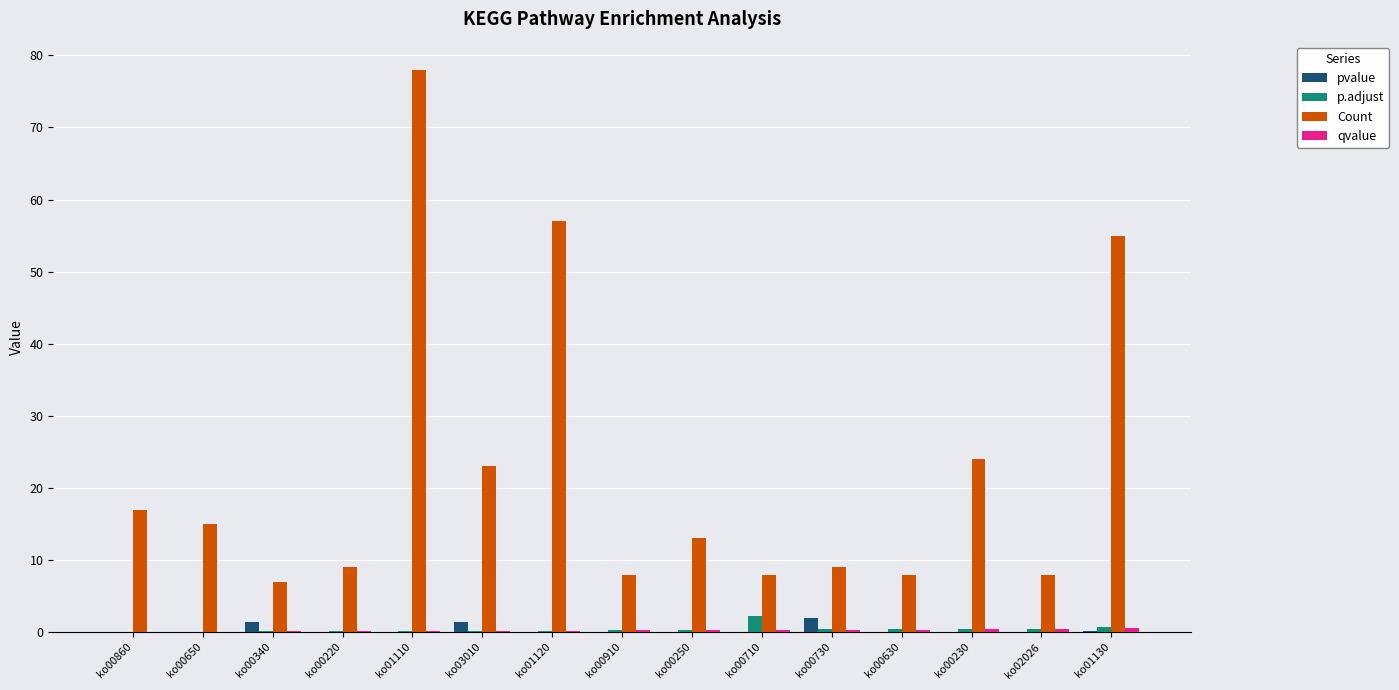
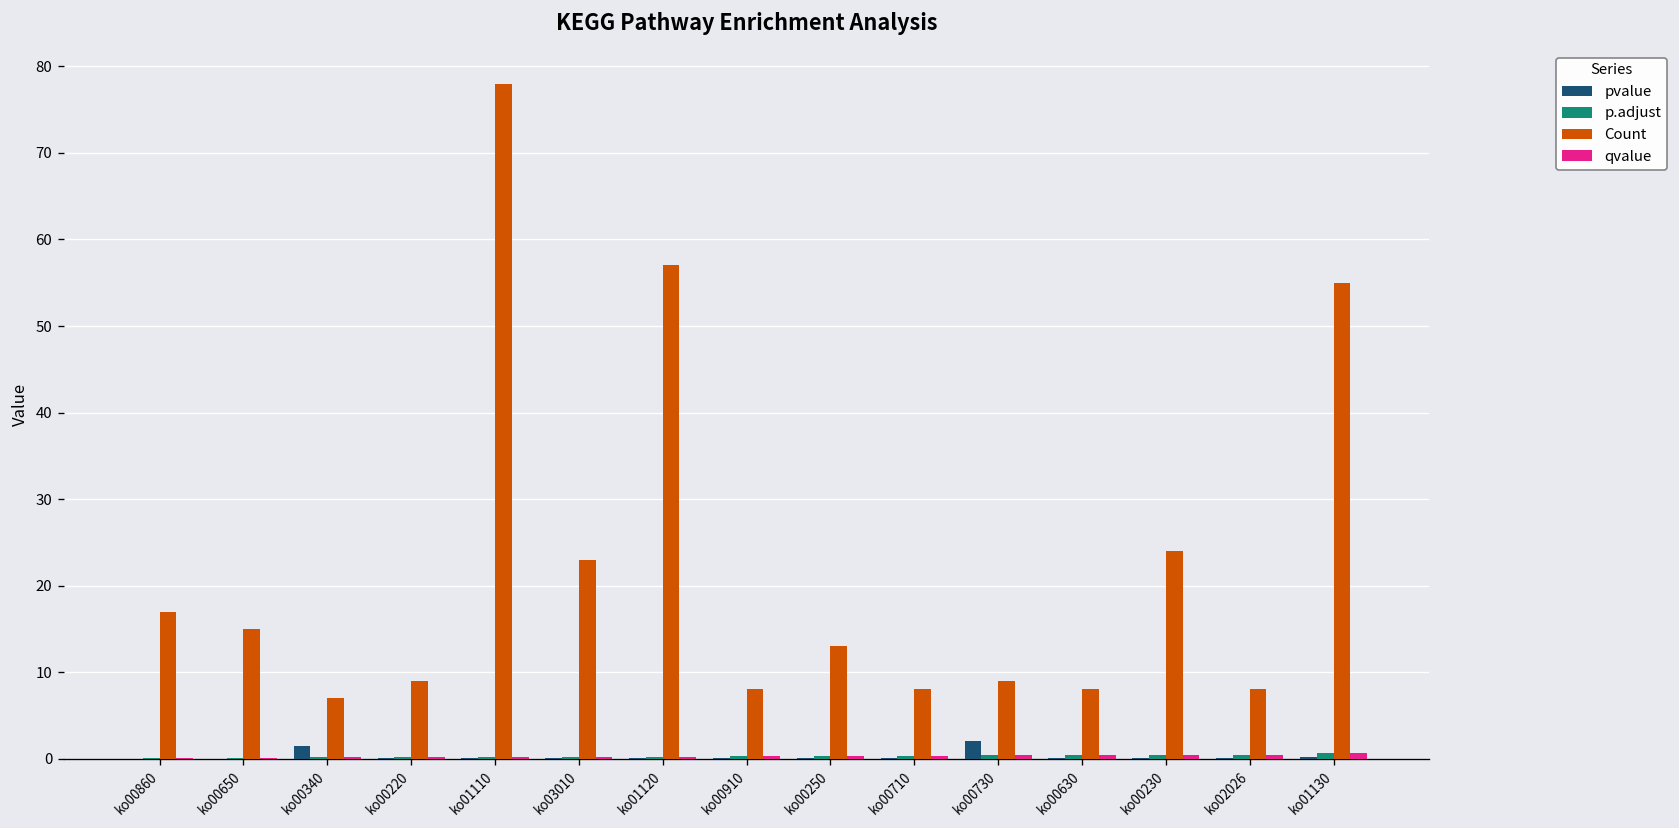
  {
    "pvalue": {
      "ko00340": 1,
-     "ko03010": 1,
+     "ko03010": 0,
      "ko00730": 2
    },
    "p.adjust": {
-     "ko00710": 2,
+     "ko00710": 0,
      "ko00730": 0,
      "ko00630": 0,
      "ko00230": 0,
      "ko02026": 0,
      "ko01130": 1
    },
    "Count": {
      "ko00860": 17,
      "ko00650": 15,
      "ko00340": 7,
      "ko00220": 9,
      "ko01110": 78,
      "ko03010": 23,
      "ko01120": 57,
      "ko00910": 8,
      "ko00250": 13,
      "ko00710": 8,
      "ko00730": 9,
      "ko00630": 8,
      "ko00230": 24,
      "ko02026": 8,
      "ko01130": 55
    },
    "qvalue": {
      "ko00730": 0,
      "ko00630": 0,
      "ko00230": 0,
      "ko02026": 0,
      "ko01130": 1
    }
  }
